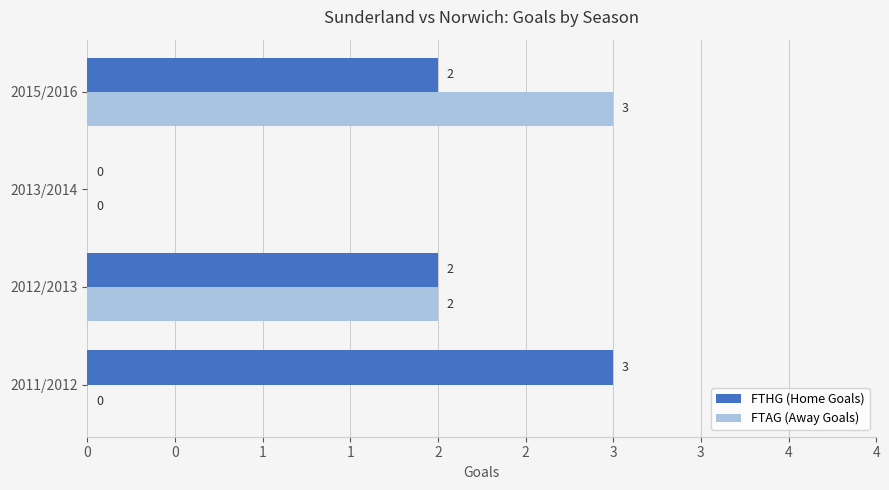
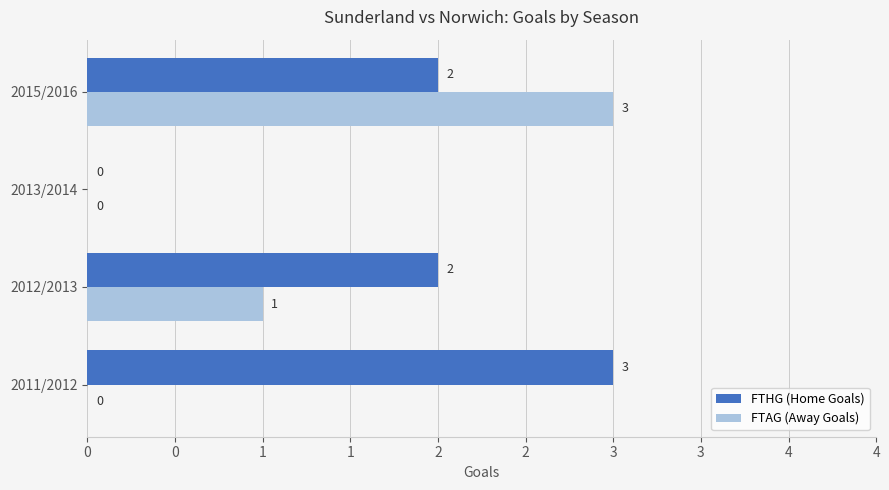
  {
    "FTHG (Home Goals)": {
      "2015/2016": 2,
      "2013/2014": 0,
      "2012/2013": 2,
      "2011/2012": 3
    },
    "FTAG (Away Goals)": {
      "2015/2016": 3,
      "2013/2014": 0,
-     "2012/2013": 2,
+     "2012/2013": 1,
      "2011/2012": 0
    }
  }
